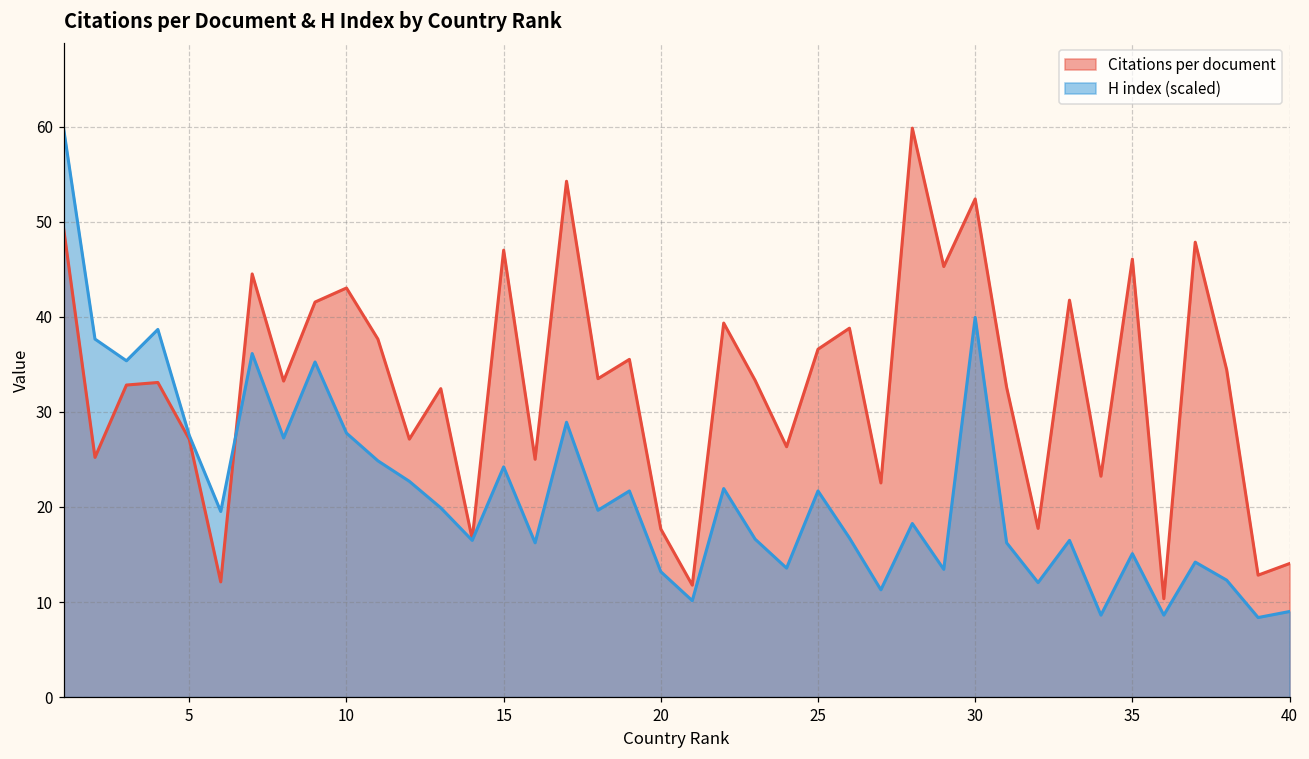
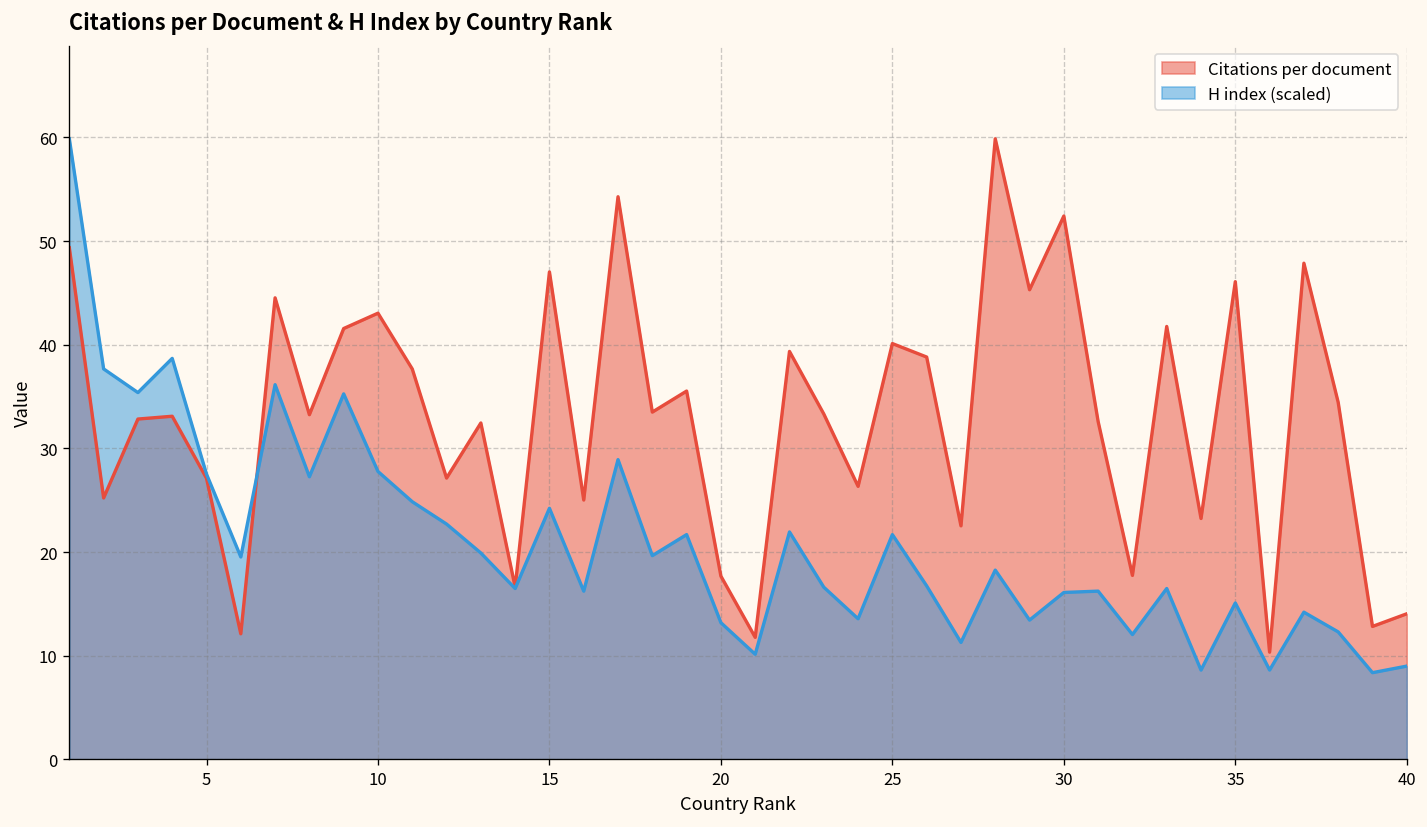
  {
    "Citations per document": {
      "5": 27,
      "10": 43,
      "15": 47,
      "20": 18,
-     "25": 37,
+     "25": 40,
      "30": 52,
      "35": 46,
      "40": 14
    },
    "H index (scaled)": {
      "5": 28,
      "10": 28,
      "15": 24,
      "20": 13,
      "25": 22,
-     "30": 40,
+     "30": 16,
      "35": 15,
      "40": 9
    }
  }
